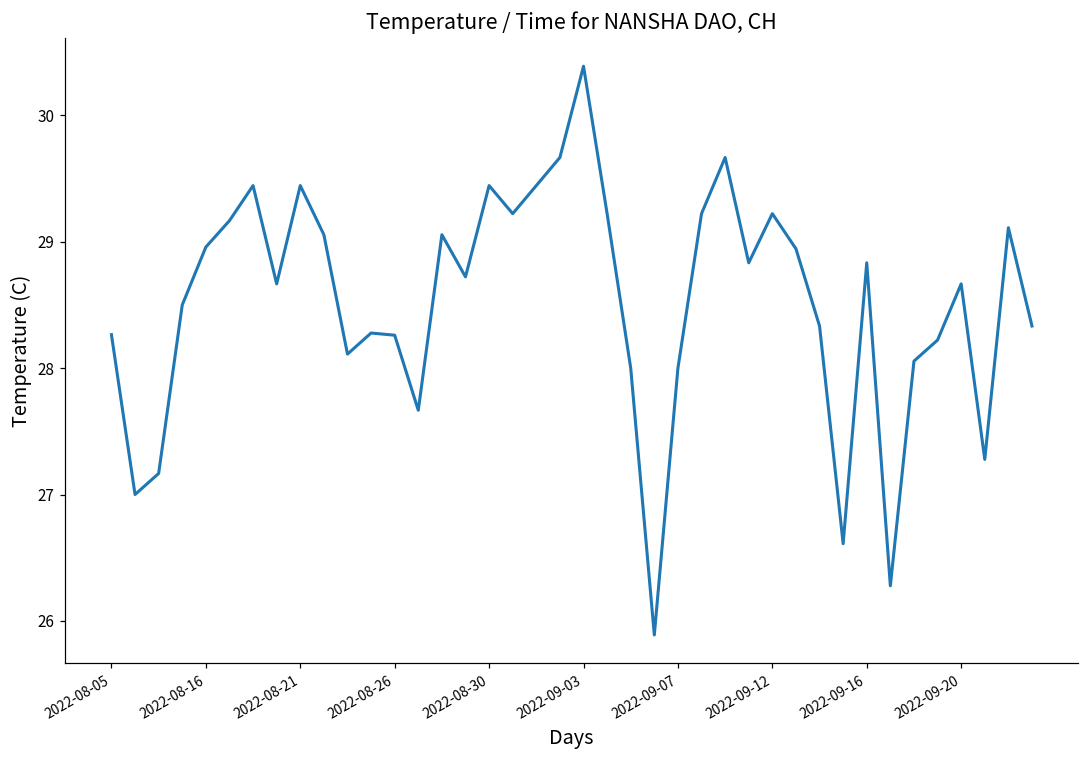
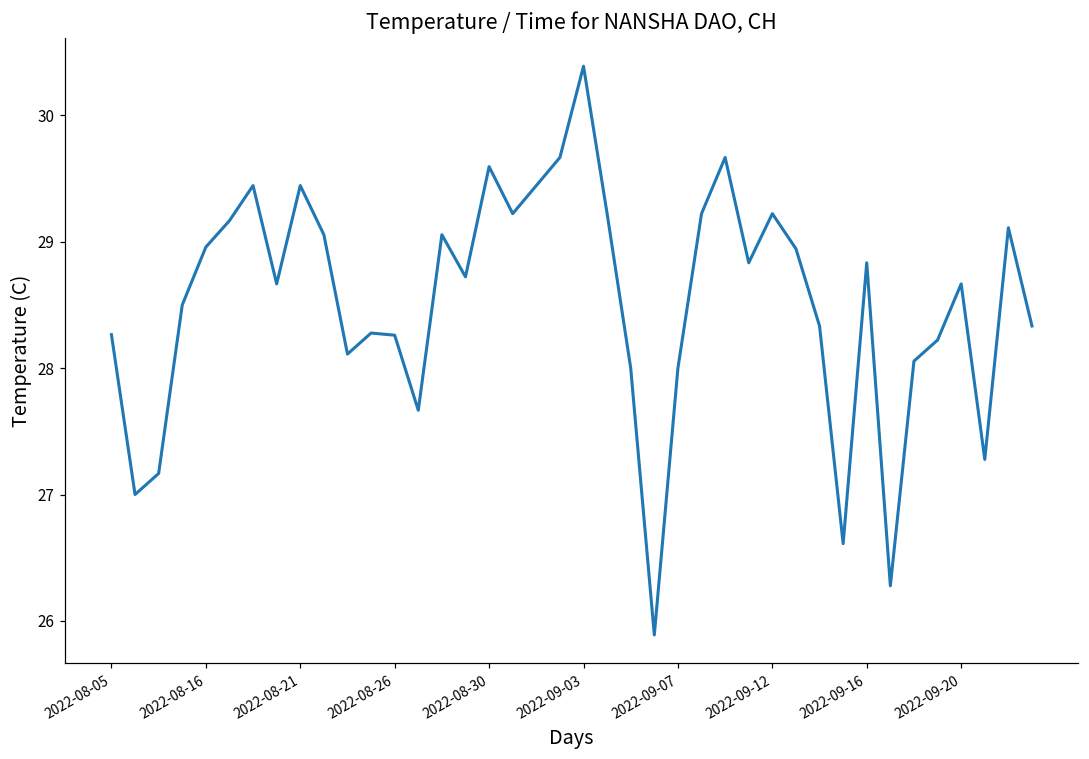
  {
    "2022-08-05": 28.26,
    "2022-08-16": 28.96,
    "2022-08-21": 29.44,
    "2022-08-26": 28.26,
-   "2022-08-30": 29.44,
+   "2022-08-30": 29.59,
    "2022-09-03": 30.39,
    "2022-09-07": 28.00,
    "2022-09-12": 29.22,
    "2022-09-16": 28.83,
    "2022-09-20": 28.67
  }
